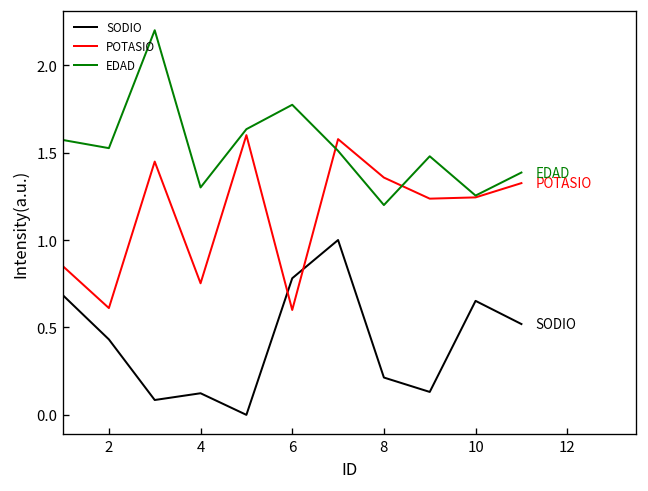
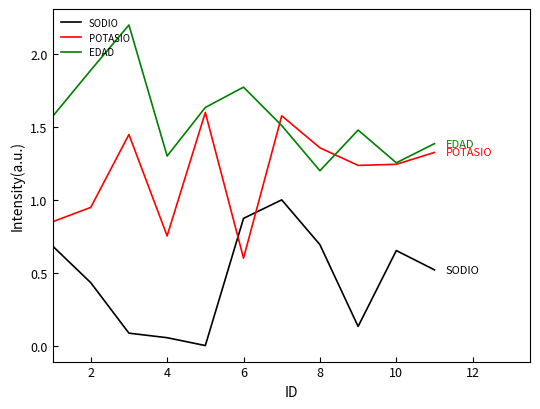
  {
    "SODIO": {
      "2": 0.43,
-     "4": 0.12,
-     "6": 0.78,
-     "8": 0.21,
+     "4": 0.05,
+     "6": 0.87,
+     "8": 0.69,
      "10": 0.65
    },
    "POTASIO": {
-     "2": 0.61,
+     "2": 0.95,
      "4": 0.75,
      "6": 0.60,
      "8": 1.36
    },
    "EDAD": {
-     "2": 1.53,
+     "2": 1.89,
      "4": 1.30,
      "6": 1.77,
      "8": 1.20
    }
  }
